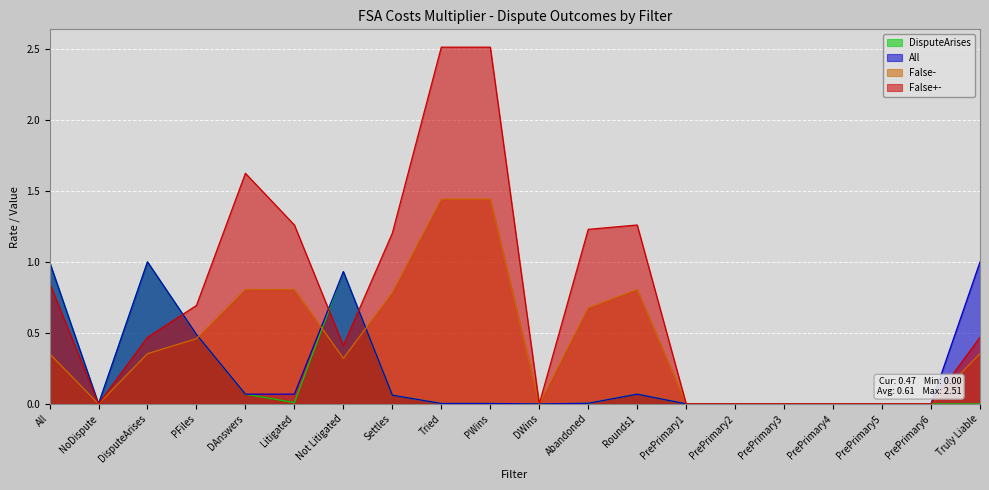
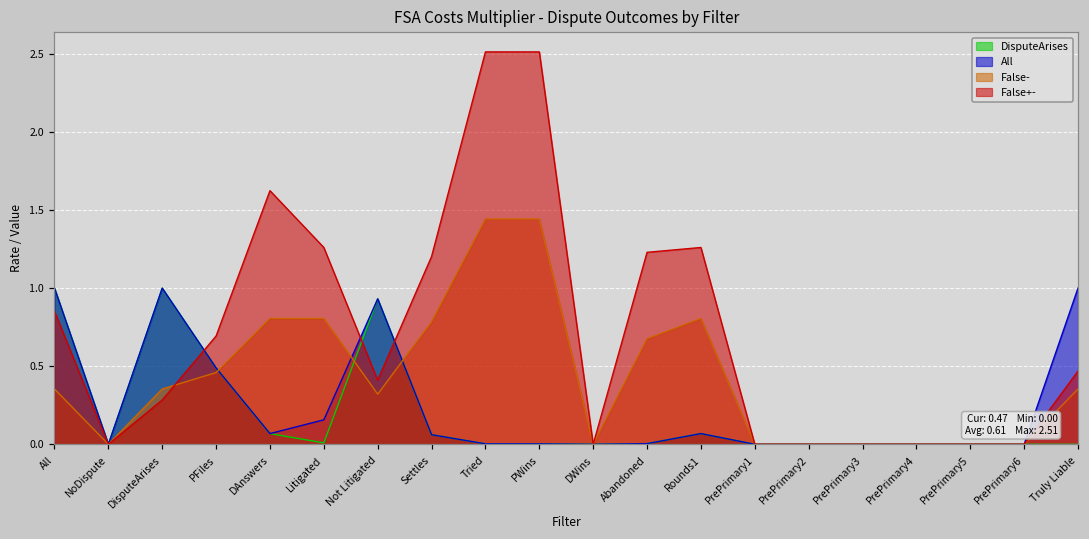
  {
    "DisputeArises": {
      "Litigated": 0.01,
      "Truly Liable": 0.00
    },
    "All": {
-     "Litigated": 0.07,
+     "Litigated": 0.16,
      "Truly Liable": 1.00
    },
    "False-": {
      "All": 0.35,
      "DisputeArises": 0.35,
      "PFiles": 0.46,
      "DAnswers": 0.81,
      "Litigated": 0.81,
      "Not Litigated": 0.32,
      "Settles": 0.78,
      "Tried": 1.44,
      "PWins": 1.44,
      "Abandoned": 0.68,
      "Rounds1": 0.81,
      "Truly Liable": 0.35
    },
    "False+-": {
      "All": 0.85,
-     "DisputeArises": 0.47,
+     "DisputeArises": 0.28,
      "PFiles": 0.69,
      "DAnswers": 1.62,
      "Litigated": 1.26,
      "Not Litigated": 0.41,
      "Settles": 1.20,
      "Tried": 2.51,
      "PWins": 2.51,
      "Abandoned": 1.23,
      "Rounds1": 1.26,
      "Truly Liable": 0.47
    }
  }
